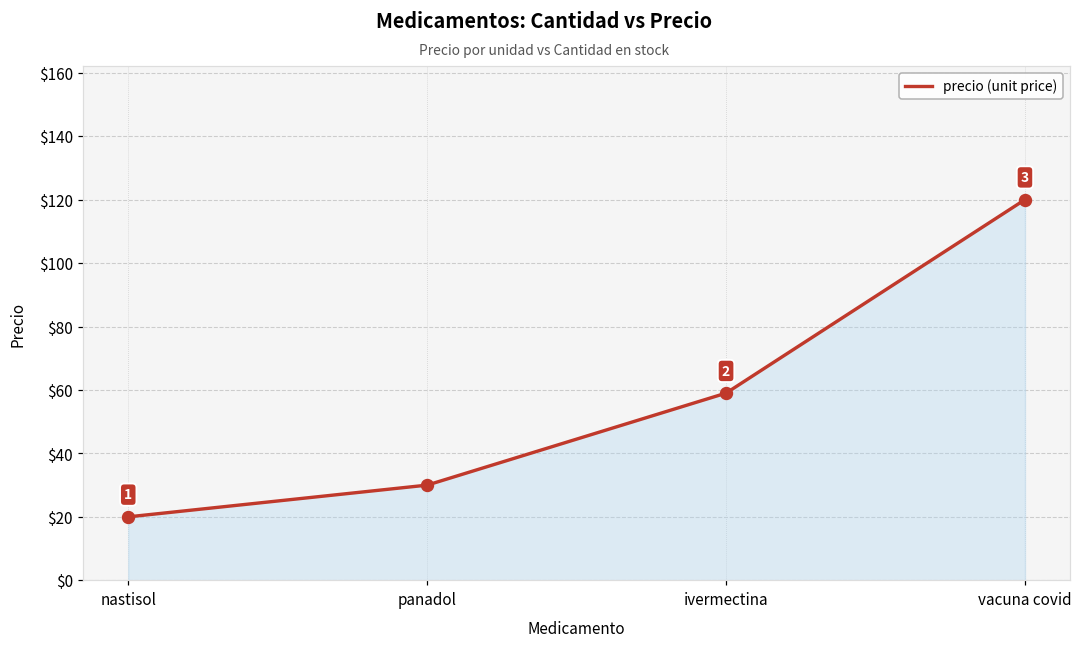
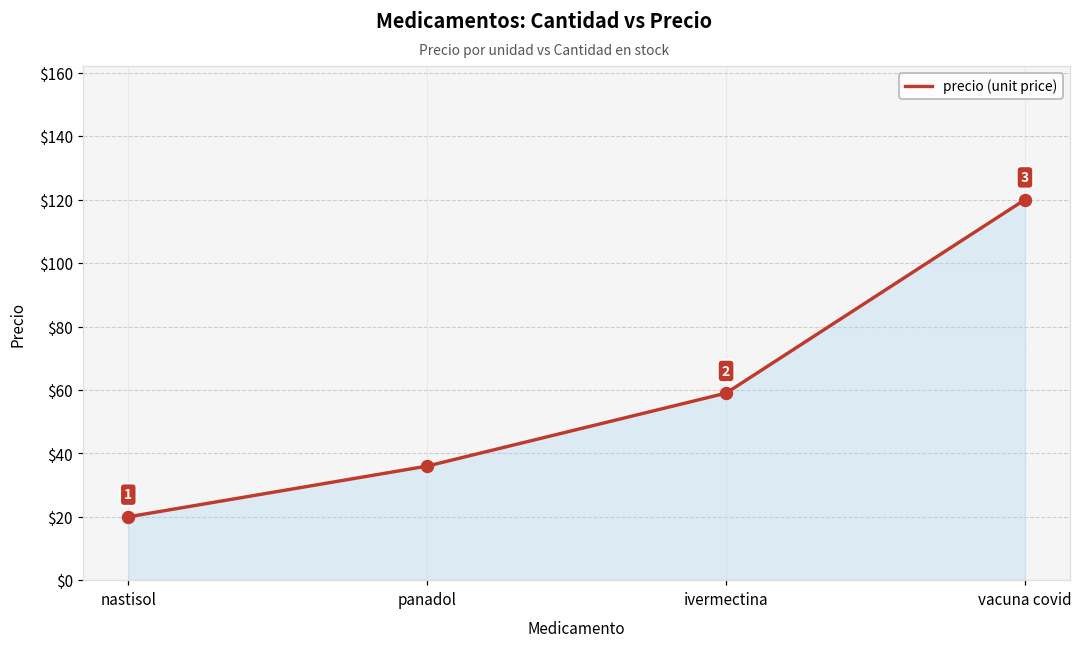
  {
-   "panadol": "$30"
+   "panadol": "$36"
  }
